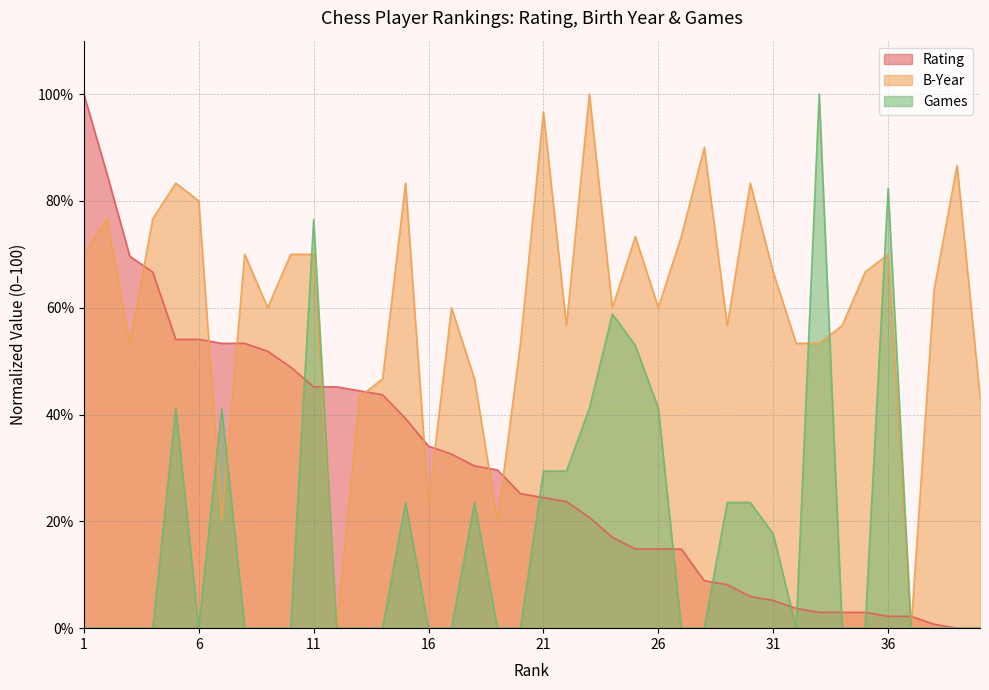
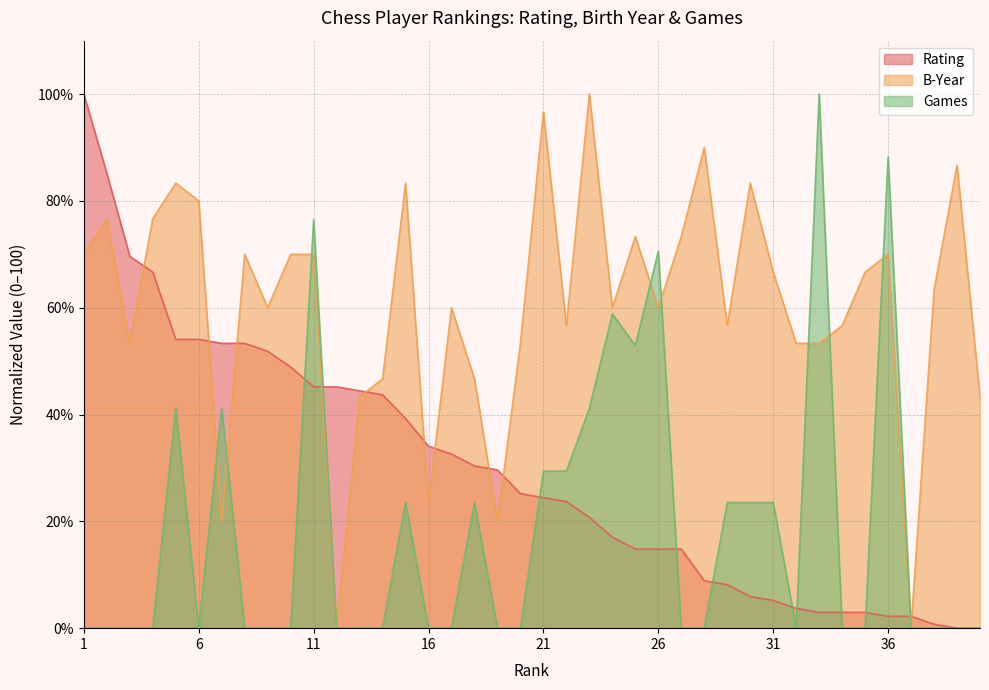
  {
    "Games": {
      "1": "0%",
      "6": "0%",
      "11": "76%",
      "16": "0%",
      "21": "29%",
-     "26": "41%",
-     "31": "18%",
-     "36": "82%"
+     "26": "71%",
+     "31": "24%",
+     "36": "88%"
    }
  }
